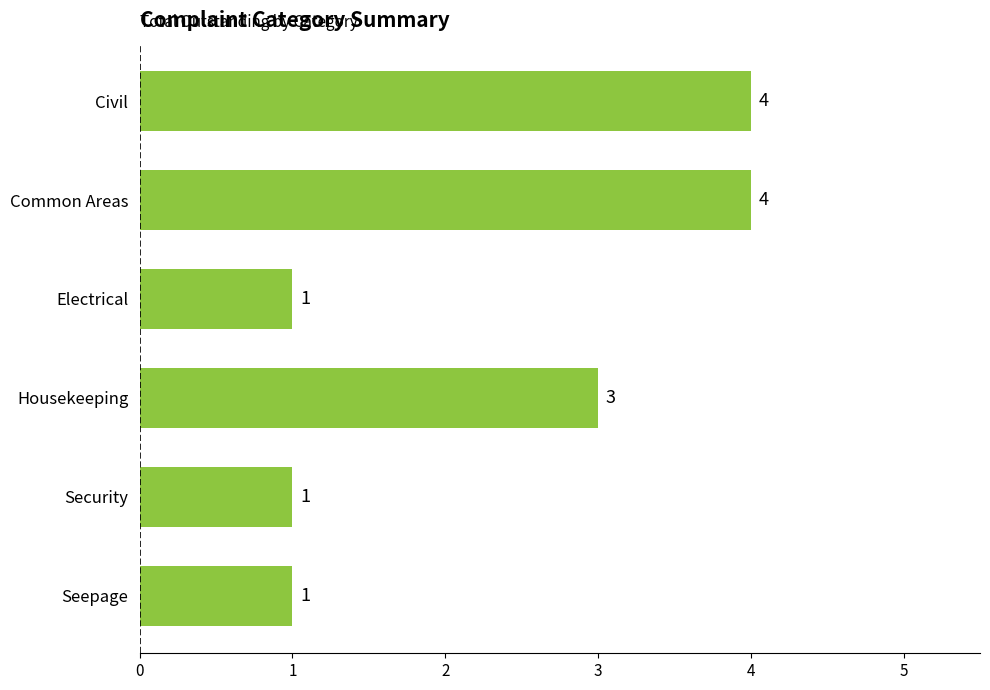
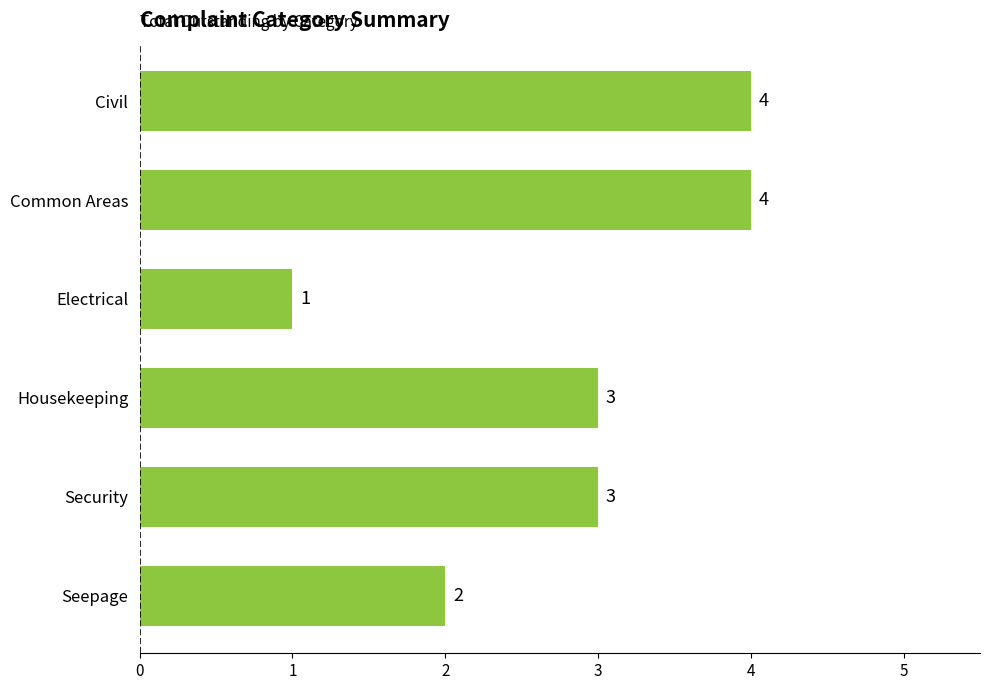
  {
    "Civil": 4,
    "Common Areas": 4,
    "Electrical": 1,
    "Housekeeping": 3,
-   "Security": 1,
-   "Seepage": 1
+   "Security": 3,
+   "Seepage": 2
  }
